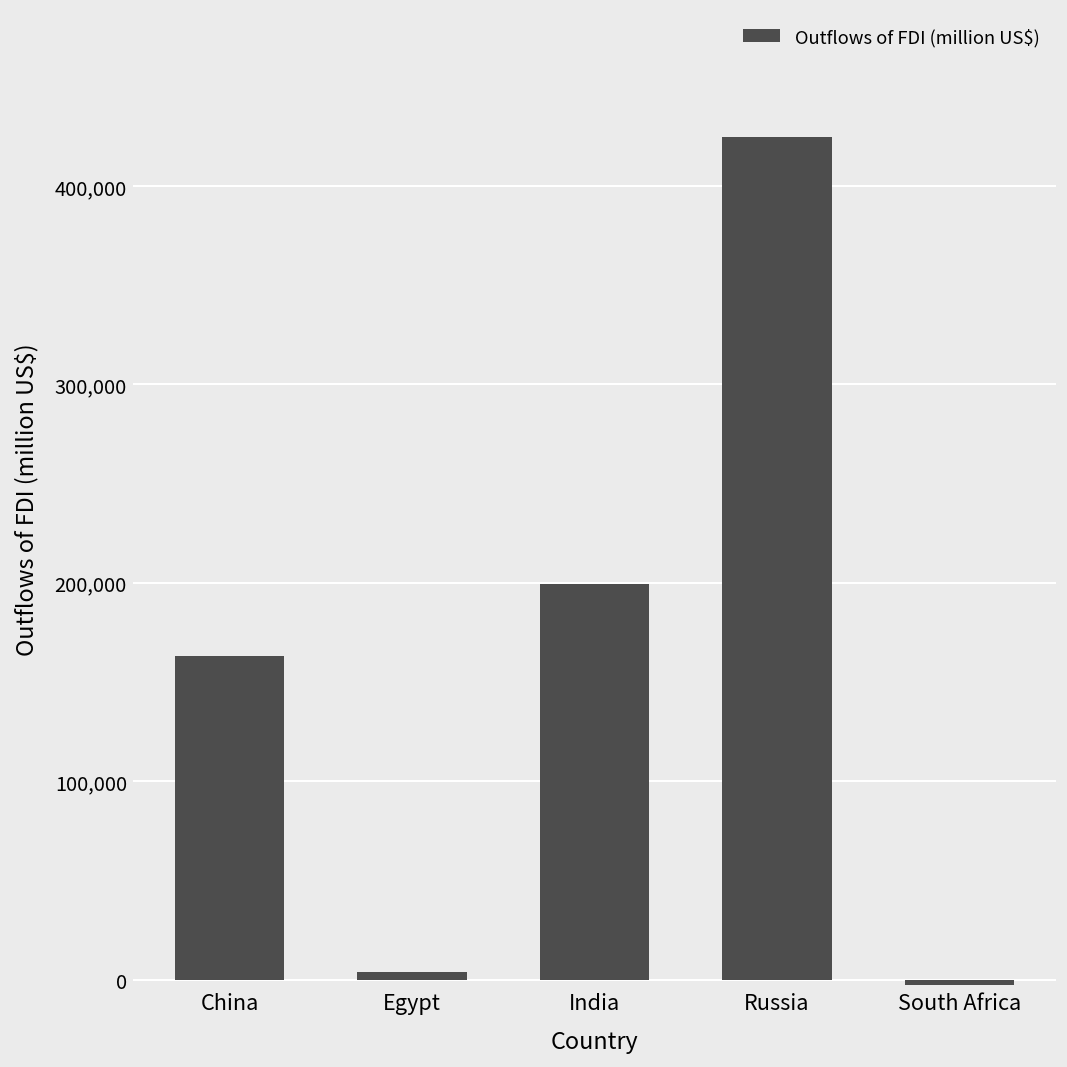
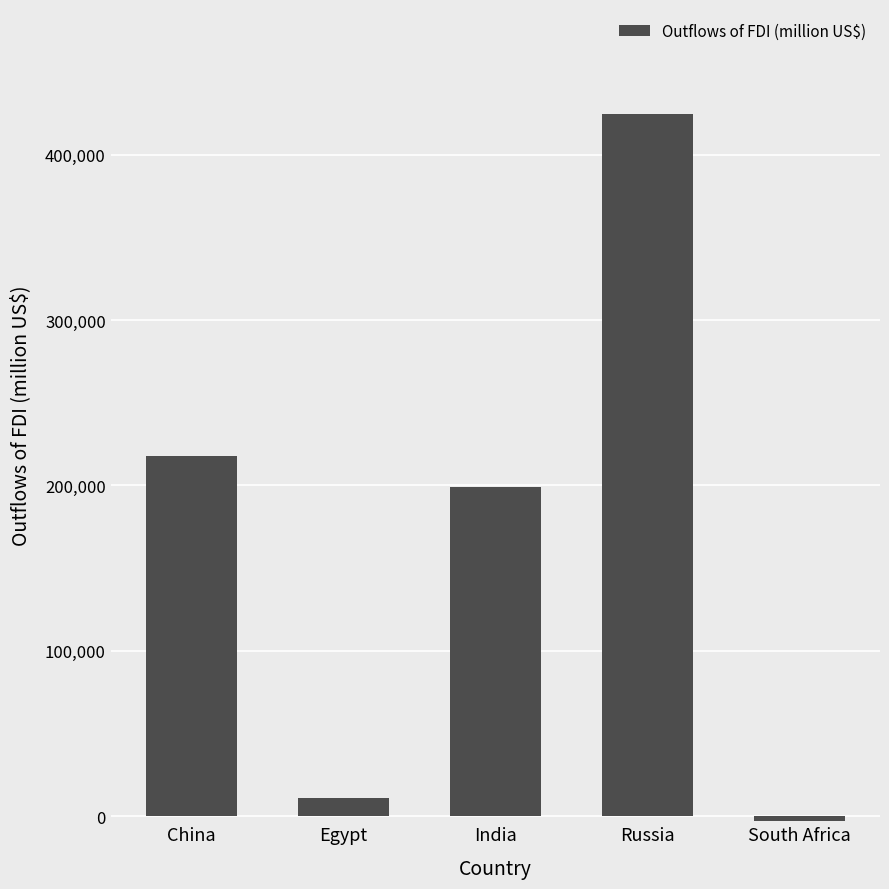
  {
-   "China": "163,000",
-   "Egypt": "4,000",
+   "China": "218,000",
+   "Egypt": "11,000",
    "India": "199,000",
    "Russia": "424,000",
    "South Africa": "-3,000"
  }
